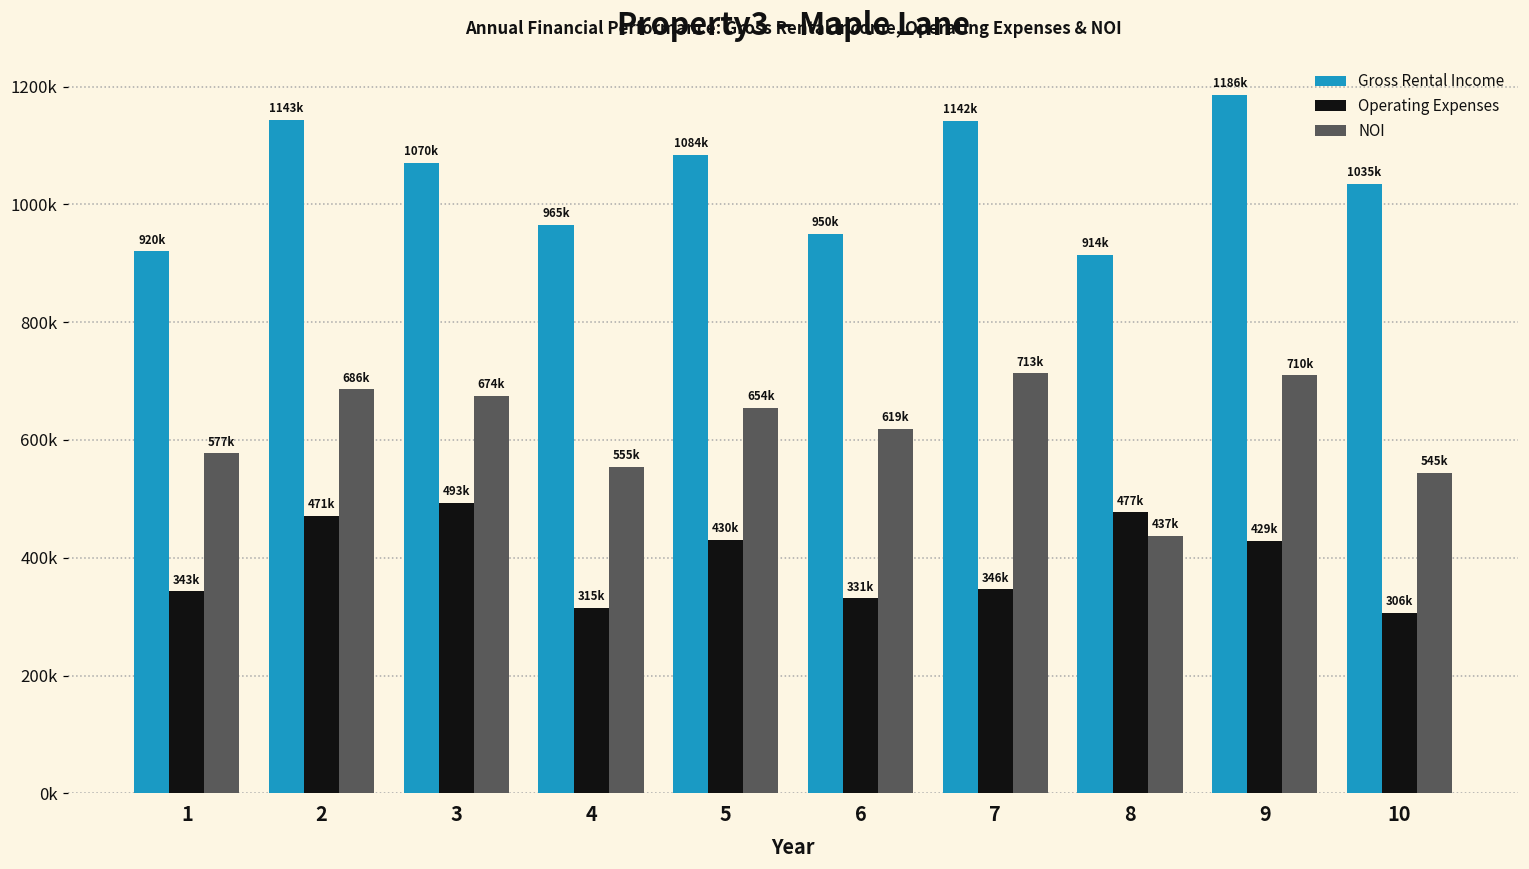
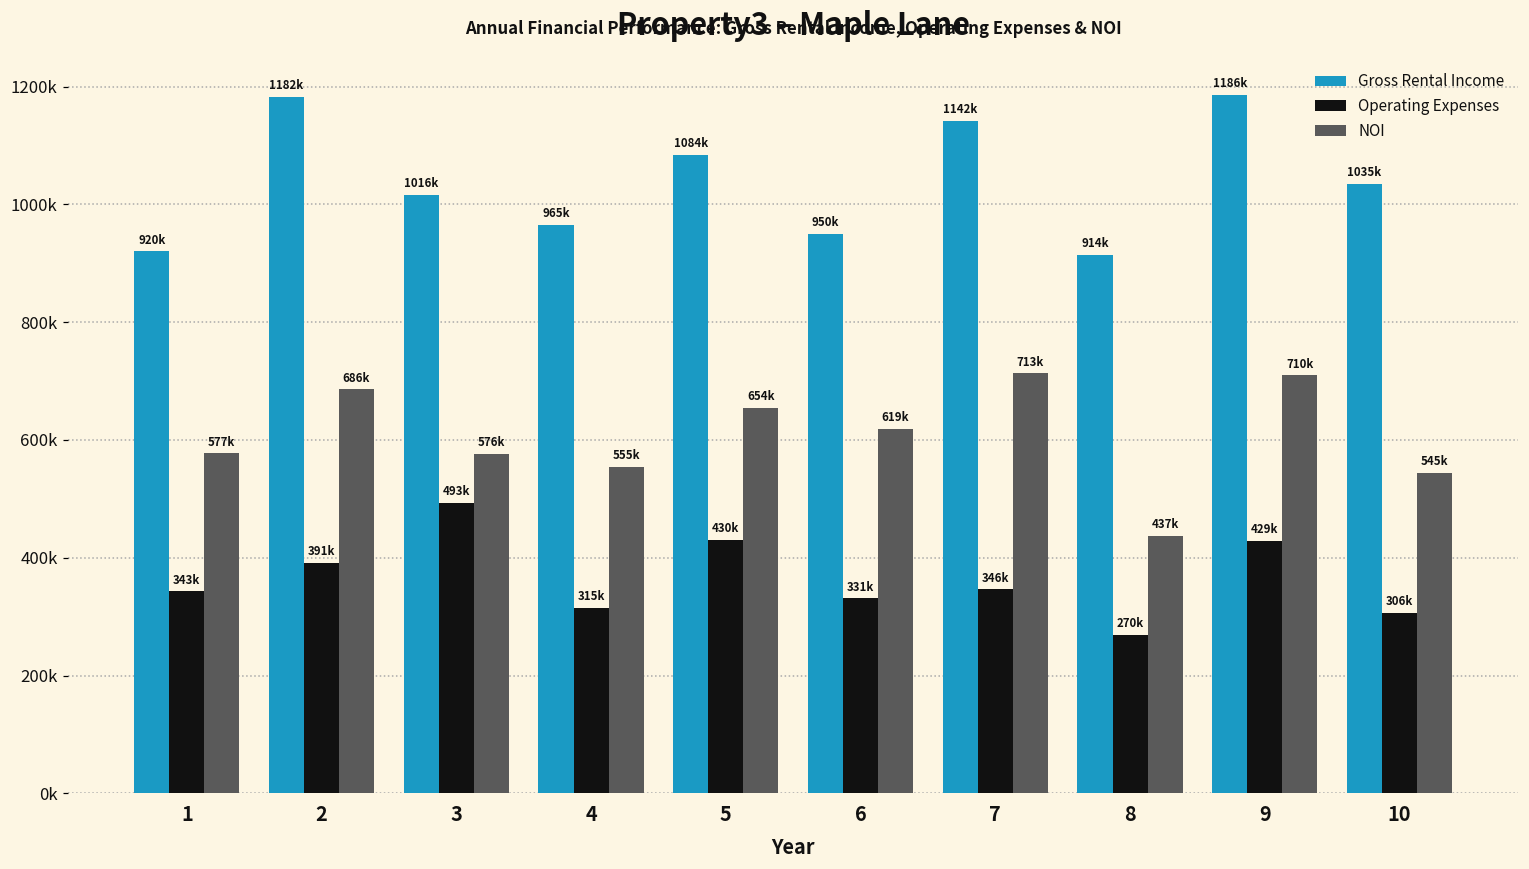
  {
    "Gross Rental Income": {
      "1": "920k",
-     "2": "1143k",
-     "3": "1070k",
+     "2": "1182k",
+     "3": "1016k",
      "4": "965k",
      "5": "1084k",
      "6": "950k",
      "7": "1142k",
      "8": "914k",
      "9": "1186k",
      "10": "1035k"
    },
    "Operating Expenses": {
      "1": "343k",
-     "2": "471k",
+     "2": "391k",
      "3": "493k",
      "4": "315k",
      "5": "430k",
      "6": "331k",
      "7": "346k",
-     "8": "477k",
+     "8": "270k",
      "9": "429k",
      "10": "306k"
    },
    "NOI": {
      "1": "577k",
      "2": "686k",
-     "3": "674k",
+     "3": "576k",
      "4": "555k",
      "5": "654k",
      "6": "619k",
      "7": "713k",
      "8": "437k",
      "9": "710k",
      "10": "545k"
    }
  }
